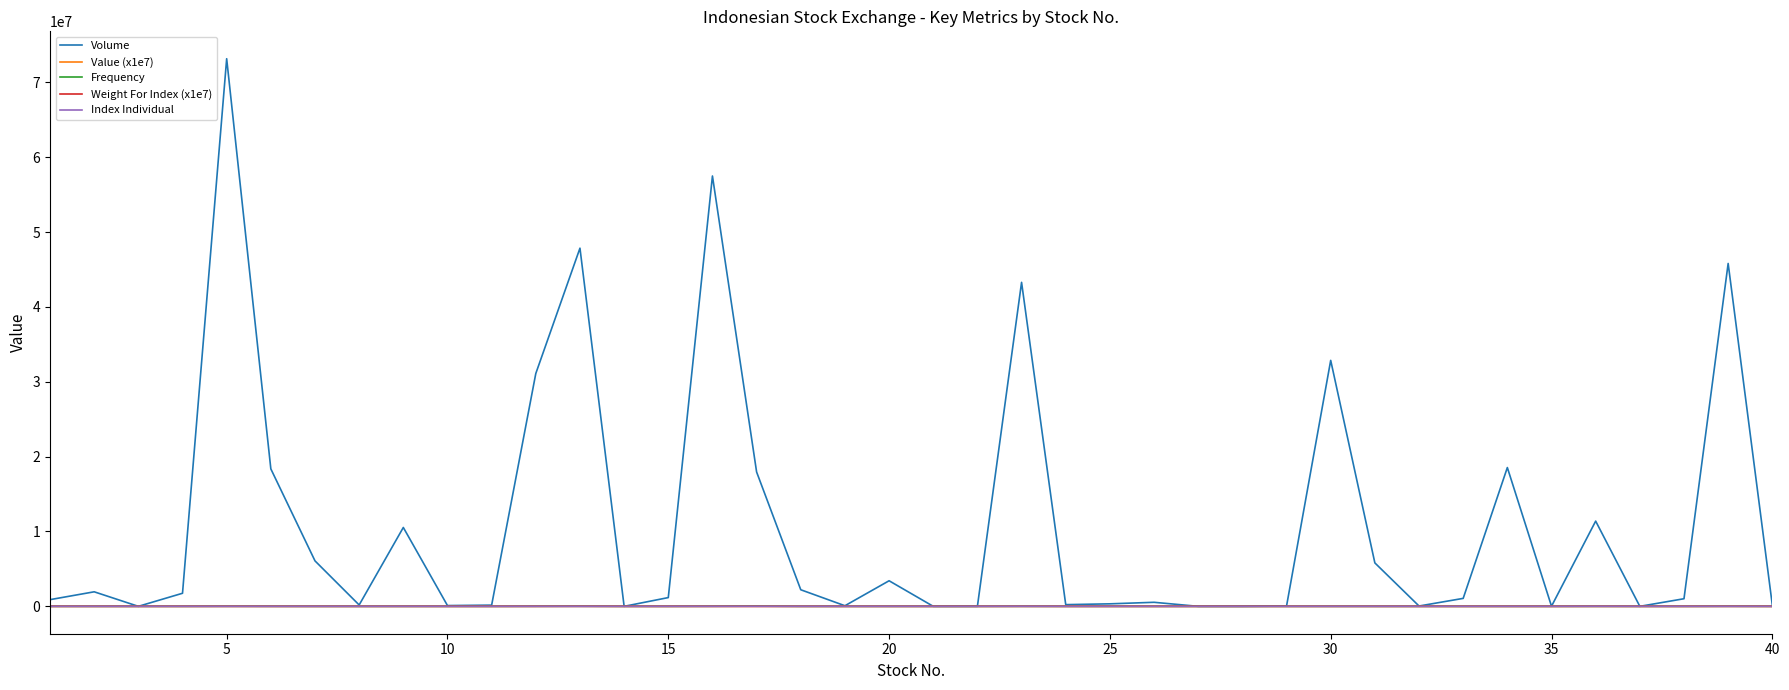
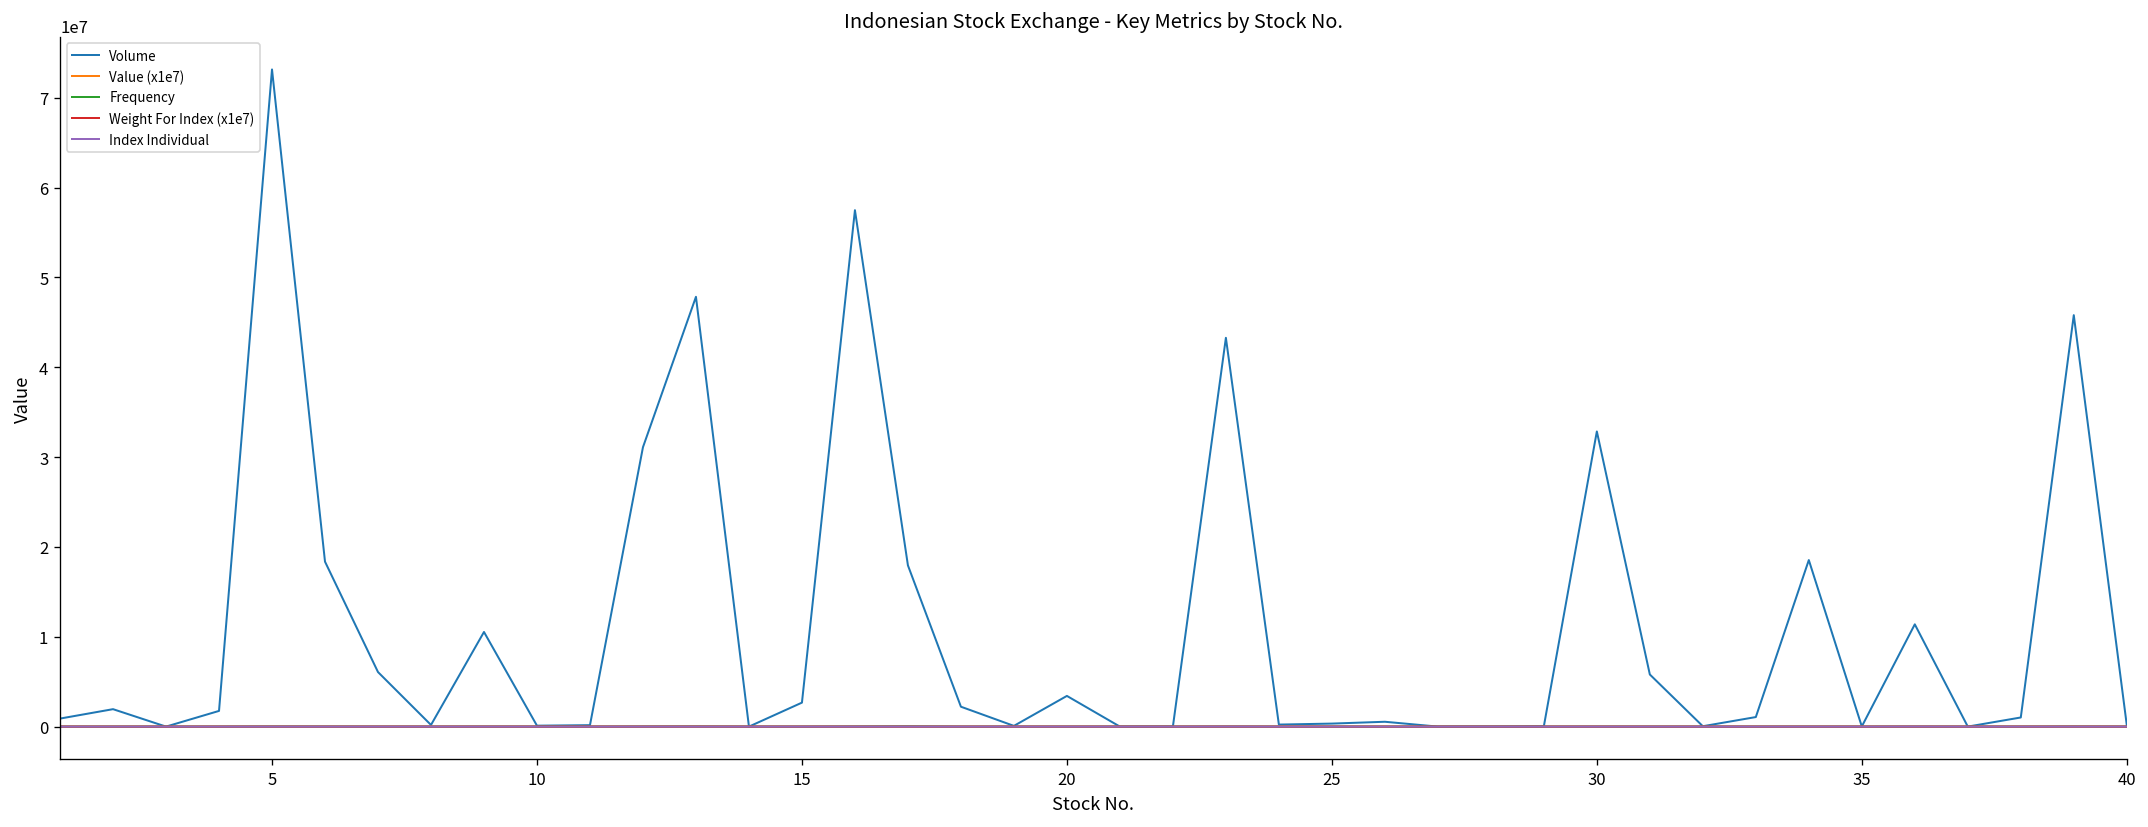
  {
    "Volume": {
      "5": 73000000,
-     "15": 1000000,
+     "15": 3000000,
      "20": 3000000,
      "30": 33000000
    },
    "Index Individual": {
      "5": 0,
      "15": 0,
      "20": 0,
      "30": 0
    }
  }
